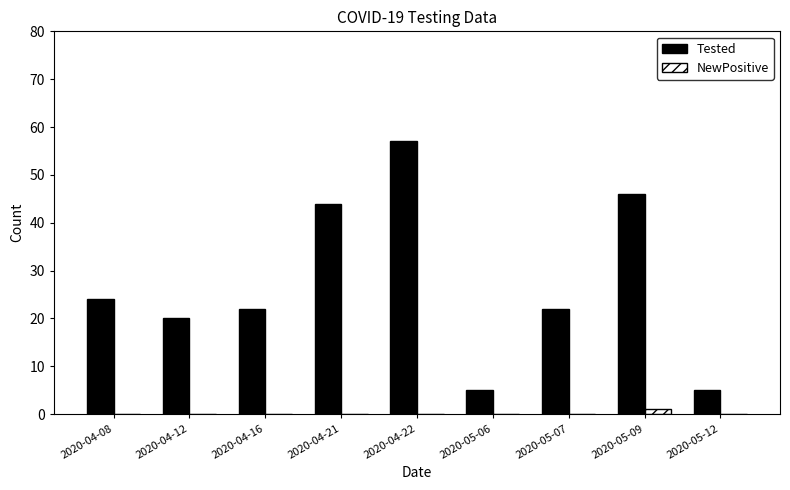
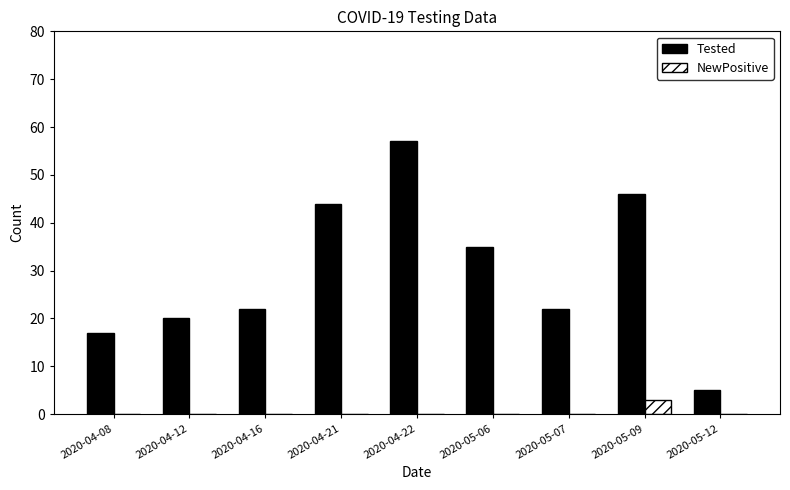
  {
    "Tested": {
-     "2020-04-08": 24,
+     "2020-04-08": 17,
      "2020-04-12": 20,
      "2020-04-16": 22,
      "2020-04-21": 44,
      "2020-04-22": 57,
-     "2020-05-06": 5,
+     "2020-05-06": 35,
      "2020-05-07": 22,
      "2020-05-09": 46,
      "2020-05-12": 5
    },
    "NewPositive": {
      "2020-04-08": 0,
      "2020-04-12": 0,
      "2020-04-16": 0,
      "2020-04-21": 0,
      "2020-04-22": 0,
      "2020-05-06": 0,
      "2020-05-07": 0,
-     "2020-05-09": 1,
+     "2020-05-09": 3,
      "2020-05-12": 0
    }
  }
